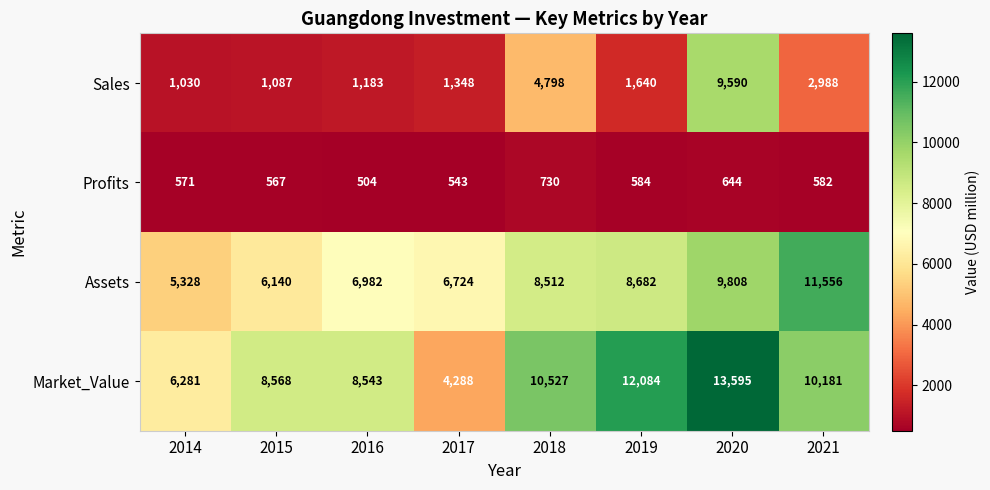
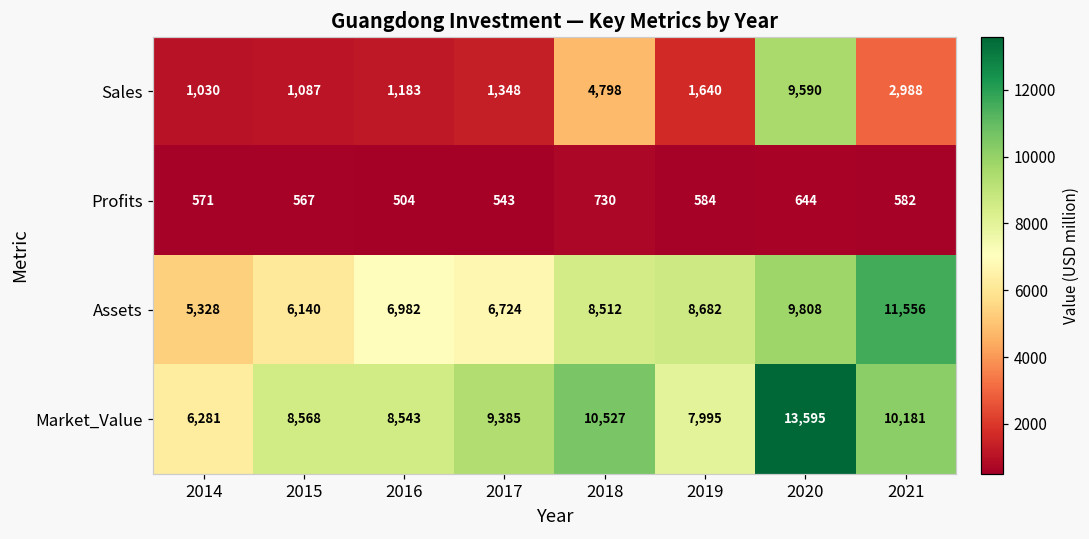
  {
    "Sales": {
      "2014": "1,030",
      "2015": "1,087",
      "2016": "1,183",
      "2017": "1,348",
      "2018": "4,798",
      "2019": "1,640",
      "2020": "9,590",
      "2021": "2,988"
    },
    "Profits": {
      "2014": "571",
      "2015": "567",
      "2016": "504",
      "2017": "543",
      "2018": "730",
      "2019": "584",
      "2020": "644",
      "2021": "582"
    },
    "Assets": {
      "2014": "5,328",
      "2015": "6,140",
      "2016": "6,982",
      "2017": "6,724",
      "2018": "8,512",
      "2019": "8,682",
      "2020": "9,808",
      "2021": "11,556"
    },
    "Market_Value": {
      "2014": "6,281",
      "2015": "8,568",
      "2016": "8,543",
-     "2017": "4,288",
+     "2017": "9,385",
      "2018": "10,527",
-     "2019": "12,084",
+     "2019": "7,995",
      "2020": "13,595",
      "2021": "10,181"
    }
  }
